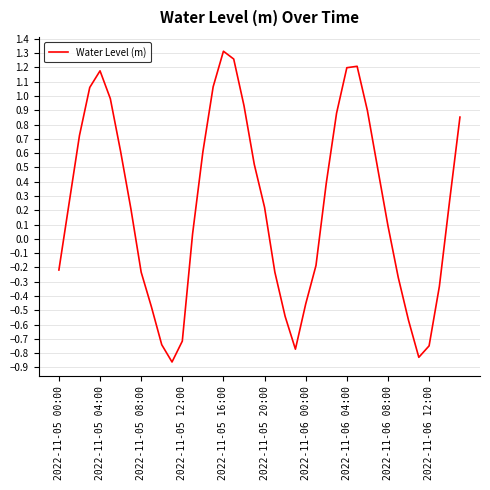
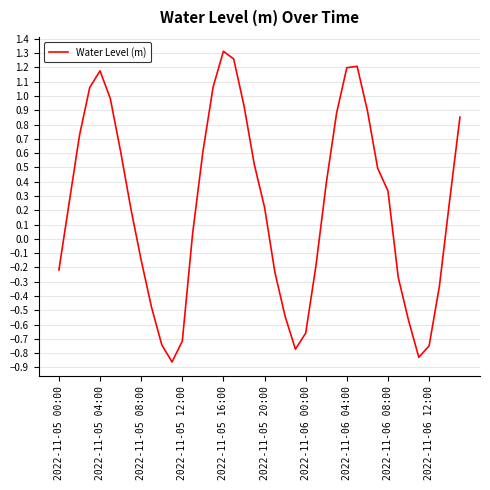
  {
    "2022-11-05 00:00": -0.22,
    "2022-11-05 04:00": 1.18,
-   "2022-11-05 08:00": -0.23,
+   "2022-11-05 08:00": -0.15,
    "2022-11-05 12:00": -0.72,
    "2022-11-05 16:00": 1.31,
    "2022-11-05 20:00": 0.22,
-   "2022-11-06 00:00": -0.46,
+   "2022-11-06 00:00": -0.66,
    "2022-11-06 04:00": 1.20,
-   "2022-11-06 08:00": 0.09,
+   "2022-11-06 08:00": 0.34,
    "2022-11-06 12:00": -0.75
  }
